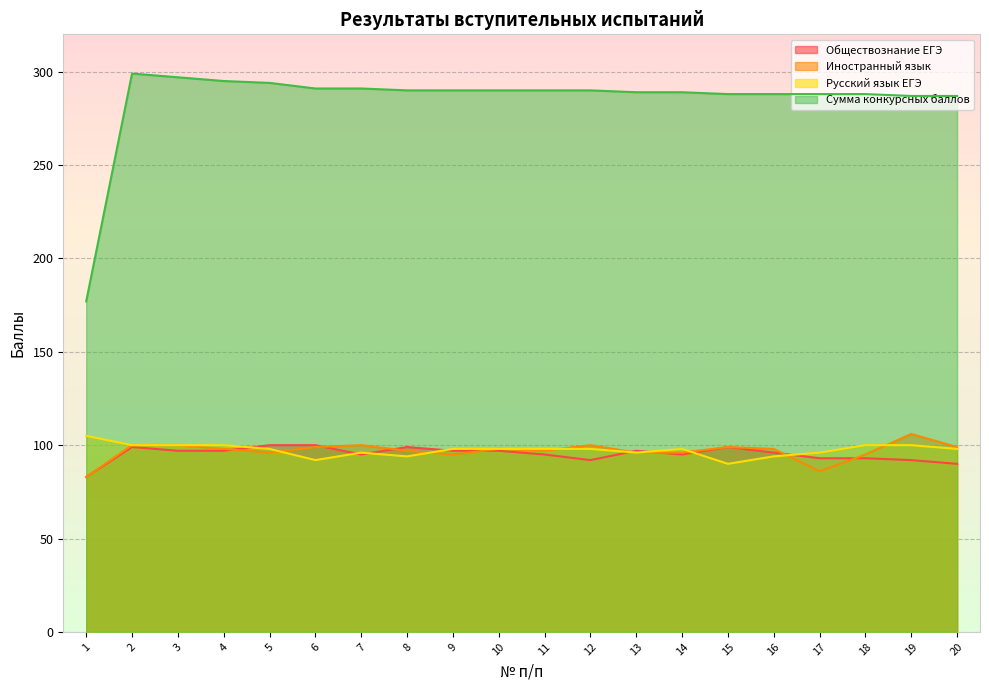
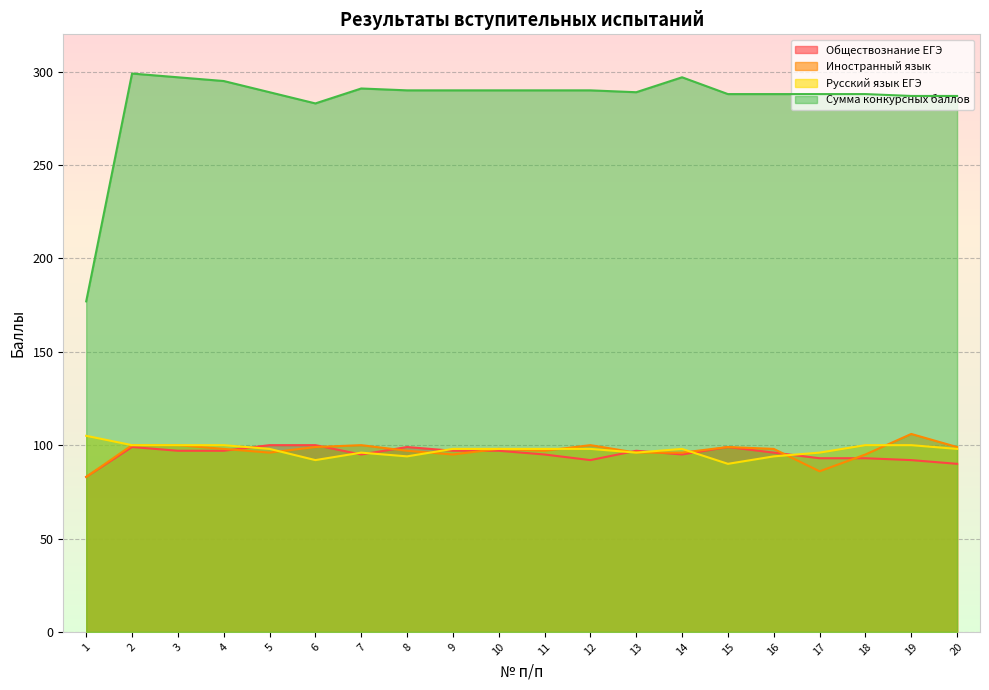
  {
    "Обществознание ЕГЭ": {
      "3": 97,
      "5": 100,
      "8": 99,
      "11": 95,
      "12": 92,
      "16": 96,
      "17": 93,
      "18": 93,
      "19": 92,
      "20": 90
    },
    "Иностранный язык": {
      "5": 96,
      "7": 100,
      "8": 97,
      "9": 95,
      "12": 100,
      "16": 98,
      "17": 86,
      "18": 95,
      "19": 106
    },
    "Русский язык ЕГЭ": {
      "1": 105,
      "4": 100,
      "5": 98,
      "6": 92,
      "8": 94,
      "12": 98,
      "14": 98,
      "15": 90,
      "16": 94,
      "17": 96,
      "18": 100,
      "19": 100
    },
    "Сумма конкурсных баллов": {
      "1": 177,
      "2": 299,
      "3": 297,
      "4": 295,
-     "5": 294,
-     "6": 291,
+     "5": 289,
+     "6": 283,
      "7": 291,
      "8": 290,
      "9": 290,
      "10": 290,
      "11": 290,
      "12": 290,
      "13": 289,
-     "14": 289,
+     "14": 297,
      "15": 288,
      "16": 288
    }
  }
